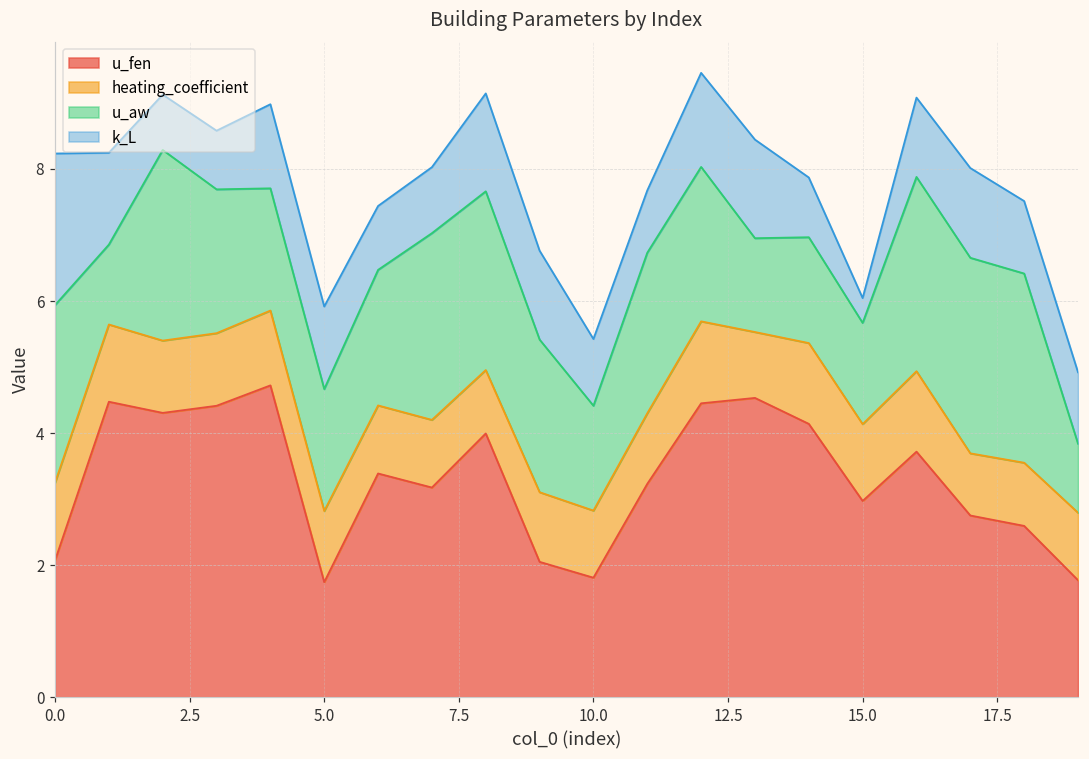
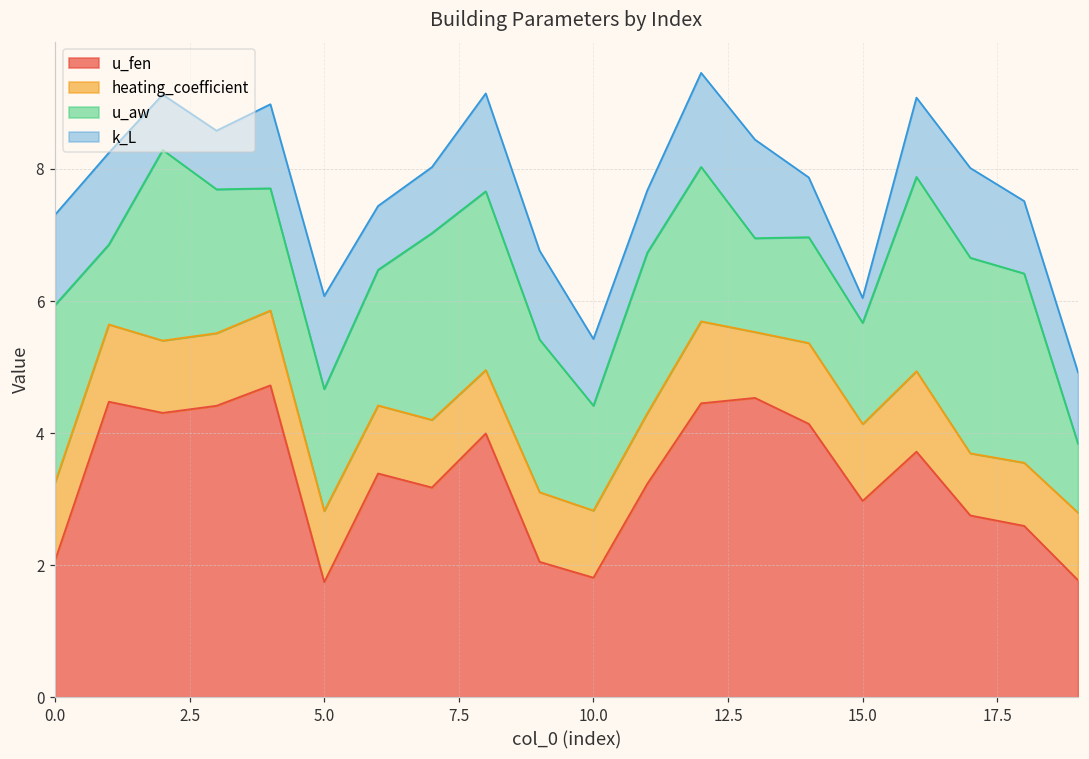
  {
    "u_fen": {
      "0.0": 2.1,
      "5.0": 1.7,
      "10.0": 1.8,
      "15.0": 3.0
    },
    "heating_coefficient": {
      "0.0": 1.2,
      "5.0": 1.1,
      "10.0": 1.0,
      "15.0": 1.2
    },
    "u_aw": {
      "0.0": 2.7,
      "5.0": 1.8,
      "10.0": 1.6,
      "15.0": 1.5
    },
    "k_L": {
-     "0.0": 2.3,
-     "5.0": 1.3,
+     "0.0": 1.4,
+     "5.0": 1.4,
      "10.0": 1.0,
      "15.0": 0.4
    }
  }
